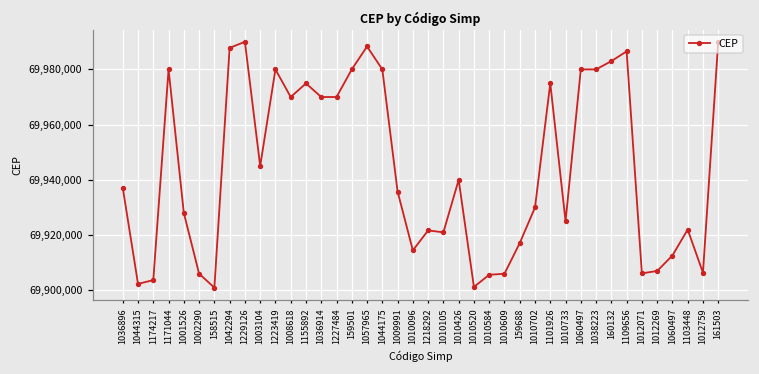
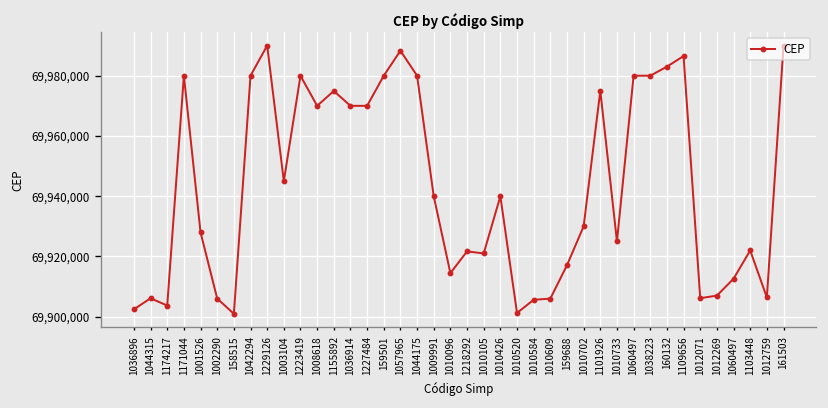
  {
-   "1036896": "69,937,000",
-   "1044315": "69,902,000",
+   "1036896": "69,902,000",
+   "1044315": "69,906,000",
    "1174217": "69,904,000",
    "1171044": "69,980,000",
    "1001526": "69,928,000",
    "1002290": "69,906,000",
    "158515": "69,901,000",
-   "1042294": "69,988,000",
+   "1042294": "69,980,000",
    "1229126": "69,990,000",
    "1003104": "69,945,000",
    "1223419": "69,980,000",
    "1008618": "69,970,000",
    "1155892": "69,975,000",
    "1036914": "69,970,000",
    "1227484": "69,970,000",
    "159501": "69,980,000",
    "1057965": "69,988,000",
    "1044175": "69,980,000",
-   "1009991": "69,936,000",
+   "1009991": "69,940,000",
    "1010096": "69,914,000",
    "1218292": "69,922,000",
    "1010105": "69,921,000",
    "1010426": "69,940,000",
    "1010520": "69,901,000",
    "1010584": "69,906,000",
    "1010609": "69,906,000",
    "159688": "69,917,000",
    "1010702": "69,930,000",
    "1101926": "69,975,000",
    "1010733": "69,925,000",
    "1038223": "69,980,000",
    "160132": "69,983,000",
    "1109656": "69,987,000",
    "1012071": "69,906,000",
    "1012269": "69,907,000",
    "1103448": "69,922,000",
    "1012759": "69,906,000"
  }
